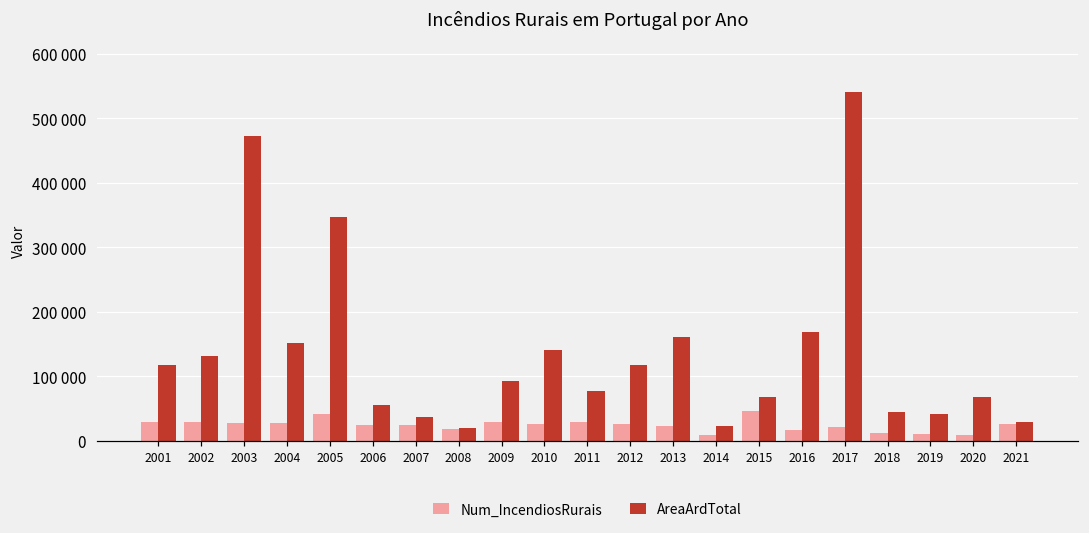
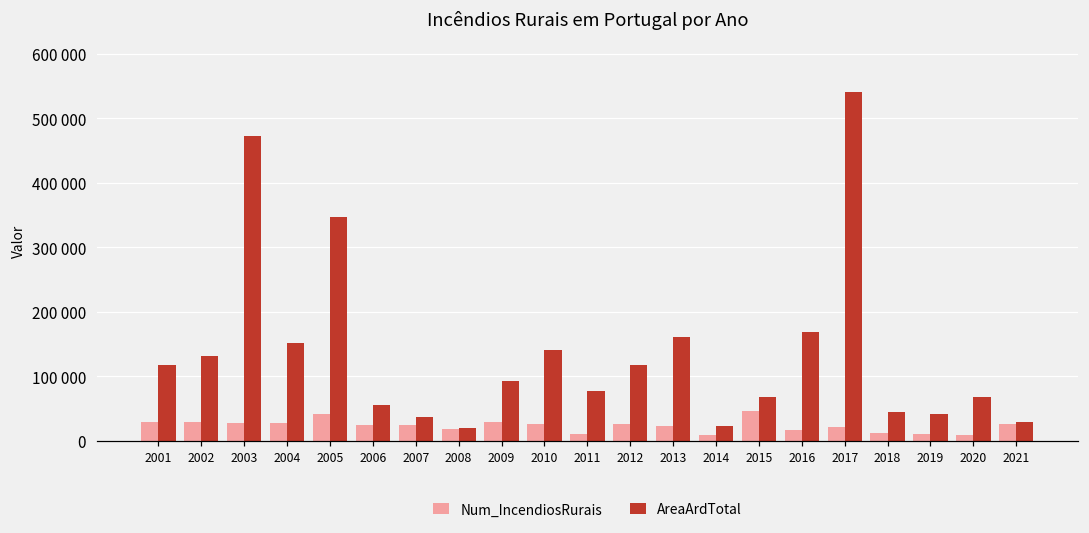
  {
    "Num_IncendiosRurais": {
      "2001": 30000,
      "2002": 30000,
      "2003": 30000,
      "2004": 30000,
      "2005": 40000,
      "2006": 20000,
      "2007": 30000,
      "2008": 20000,
      "2009": 30000,
      "2010": 30000,
-     "2011": 30000,
+     "2011": 10000,
      "2012": 30000,
      "2013": 20000,
      "2014": 10000,
      "2015": 50000,
      "2016": 20000,
      "2017": 20000,
      "2018": 10000,
      "2019": 10000,
      "2020": 10000,
      "2021": 30000
    },
    "AreaArdTotal": {
      "2001": 120000,
      "2002": 130000,
      "2003": 470000,
      "2004": 150000,
      "2005": 350000,
      "2006": 60000,
      "2007": 40000,
      "2008": 20000,
      "2009": 90000,
      "2010": 140000,
      "2011": 80000,
      "2012": 120000,
      "2013": 160000,
      "2014": 20000,
      "2015": 70000,
      "2016": 170000,
      "2017": 540000,
      "2018": 40000,
      "2019": 40000,
      "2020": 70000,
      "2021": 30000
    }
  }
